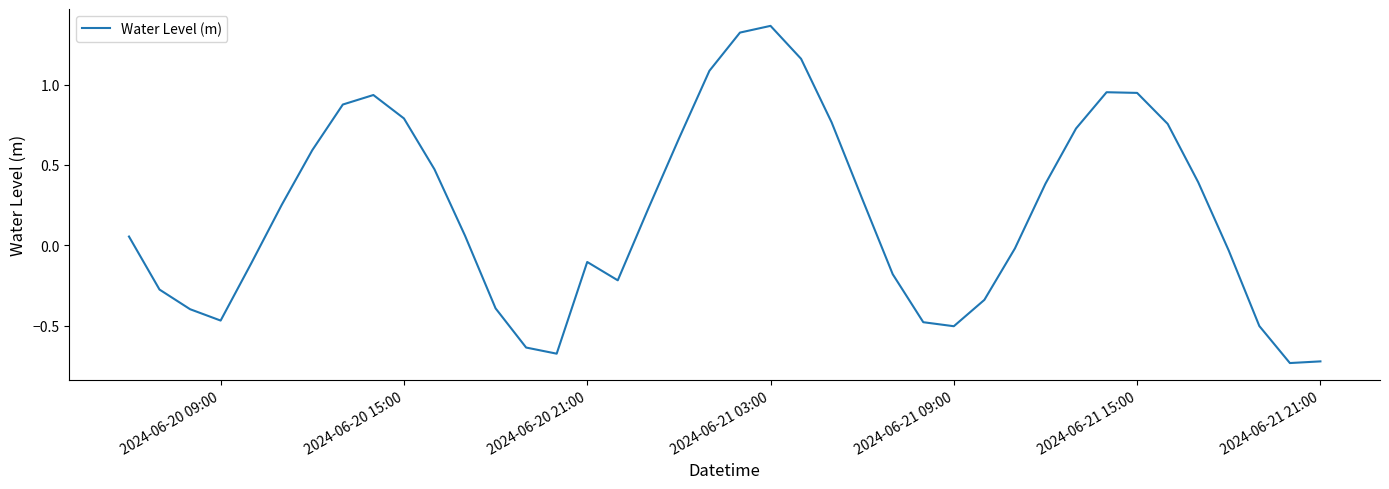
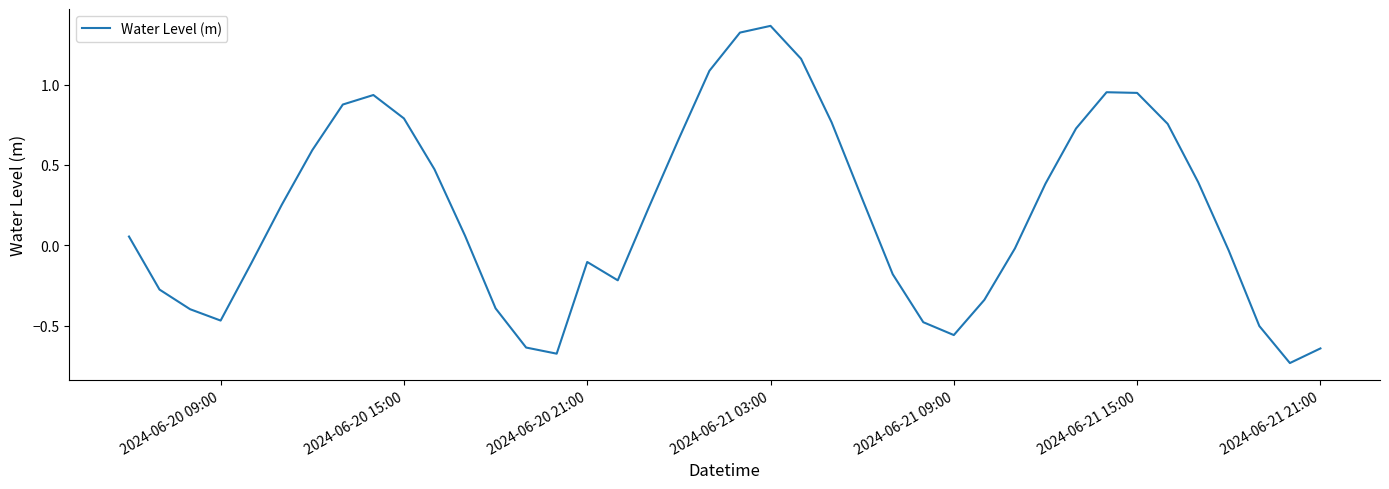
  {
    "2024-06-20 09:00": -0.47,
    "2024-06-20 15:00": 0.79,
    "2024-06-20 21:00": -0.10,
    "2024-06-21 03:00": 1.36,
-   "2024-06-21 09:00": -0.50,
+   "2024-06-21 09:00": -0.56,
    "2024-06-21 15:00": 0.95,
-   "2024-06-21 21:00": -0.72
+   "2024-06-21 21:00": -0.64
  }
